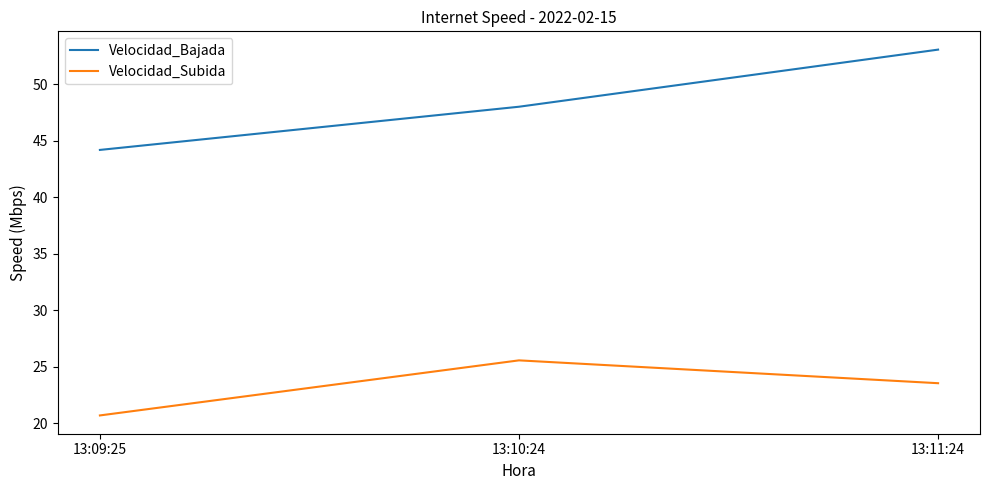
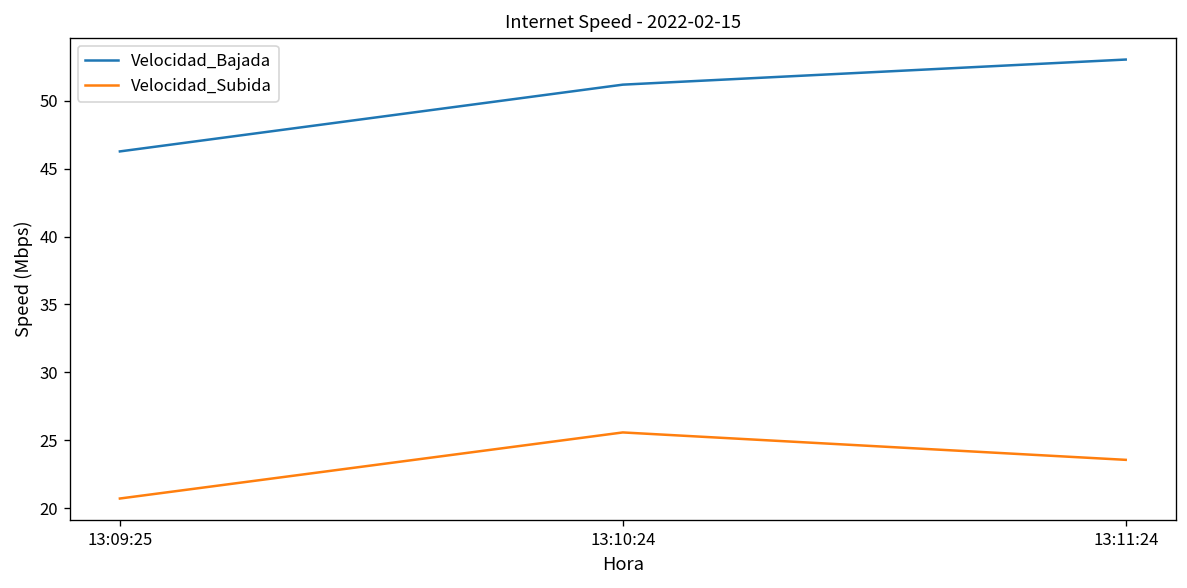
  {
    "Velocidad_Bajada": {
-     "13:09:25": 44.2,
-     "13:10:24": 48.0,
+     "13:09:25": 46.3,
+     "13:10:24": 51.2,
      "13:11:24": 53.1
    },
    "Velocidad_Subida": {
      "13:09:25": 20.7,
      "13:10:24": 25.6,
      "13:11:24": 23.6
    }
  }
